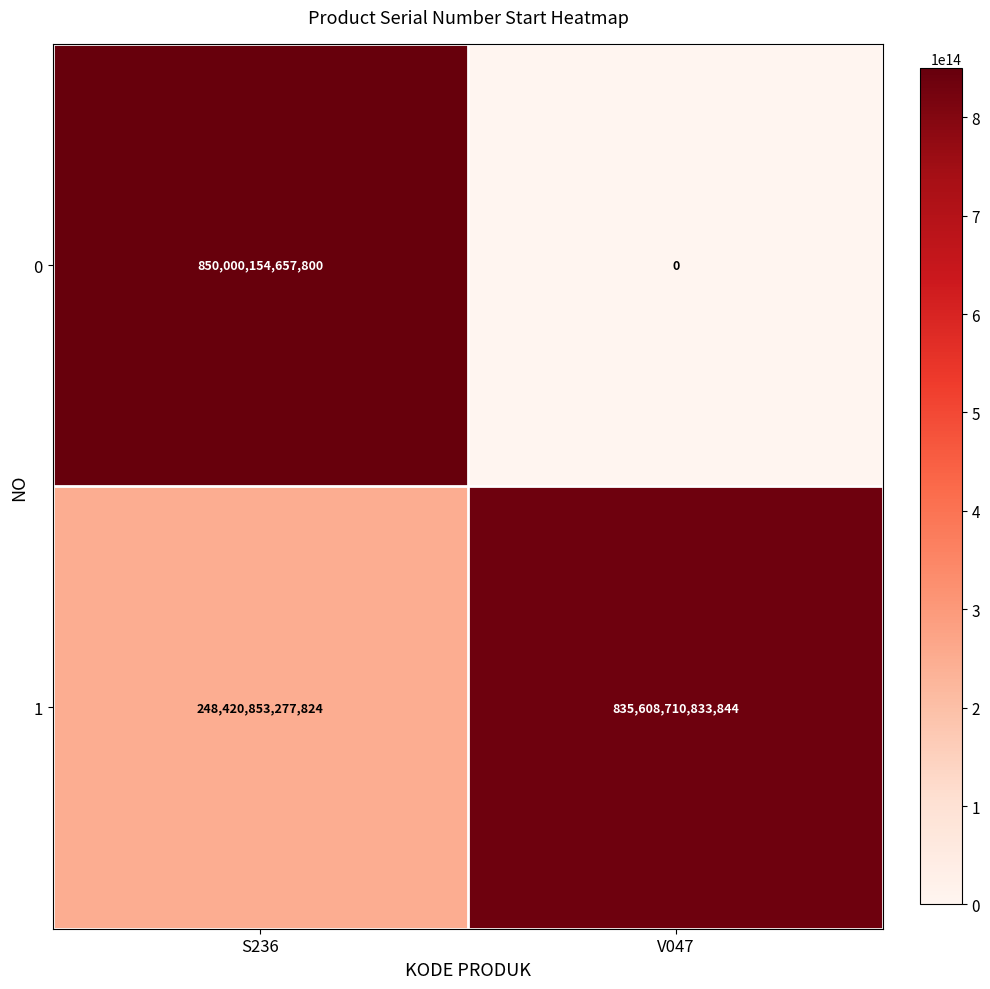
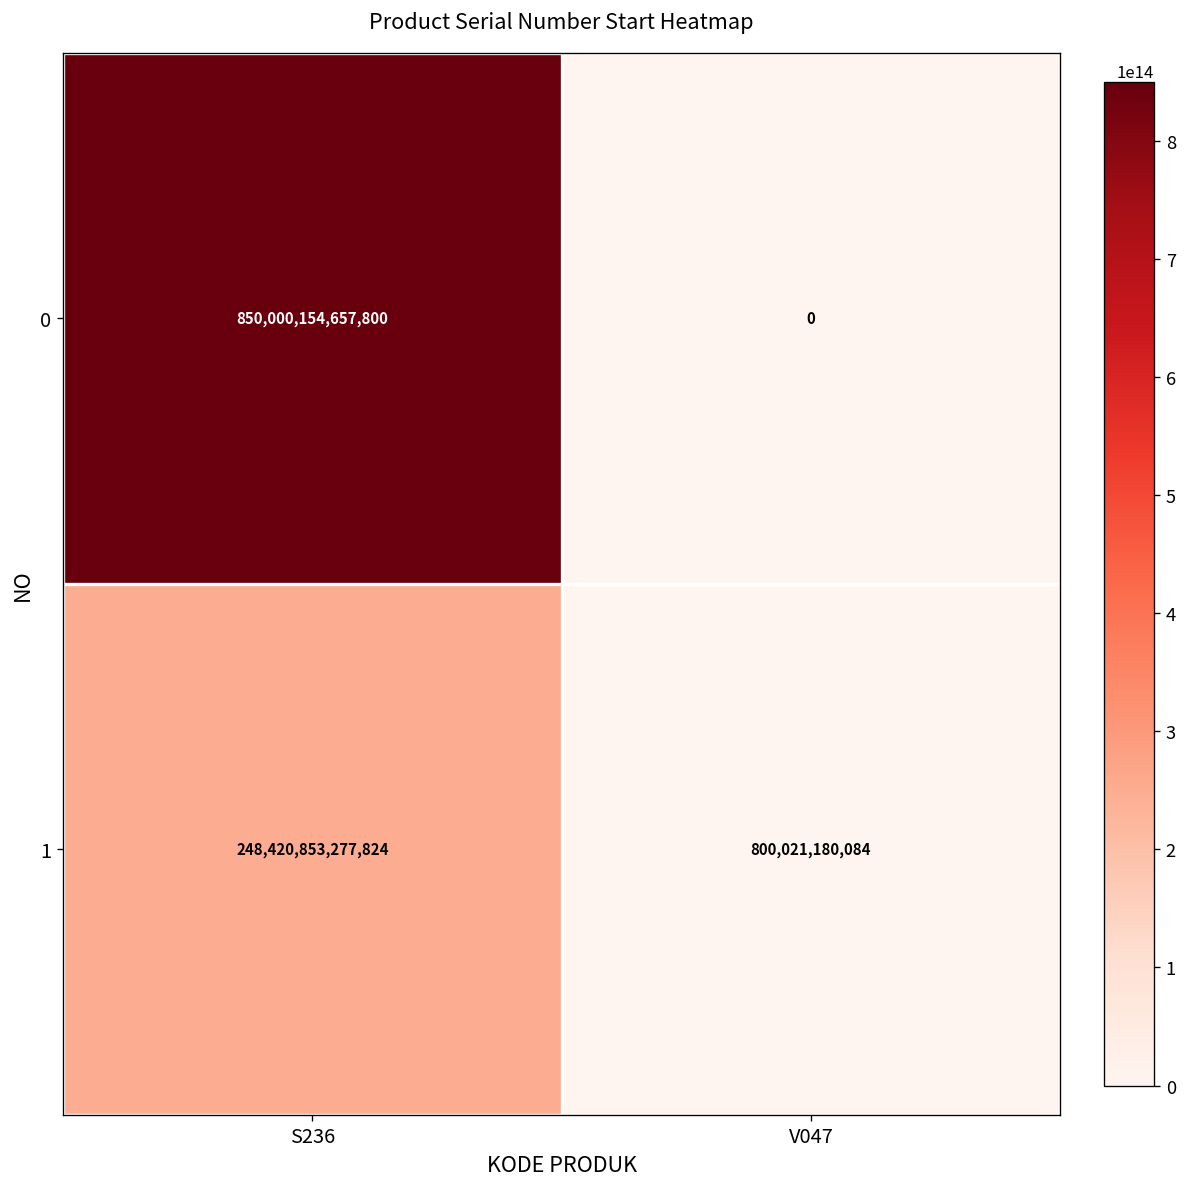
  {
    "0": {
      "S236": "850,000,154,657,800",
      "V047": "0"
    },
    "1": {
      "S236": "248,420,853,277,824",
-     "V047": "835,608,710,833,844"
+     "V047": "800,021,180,084"
    }
  }
